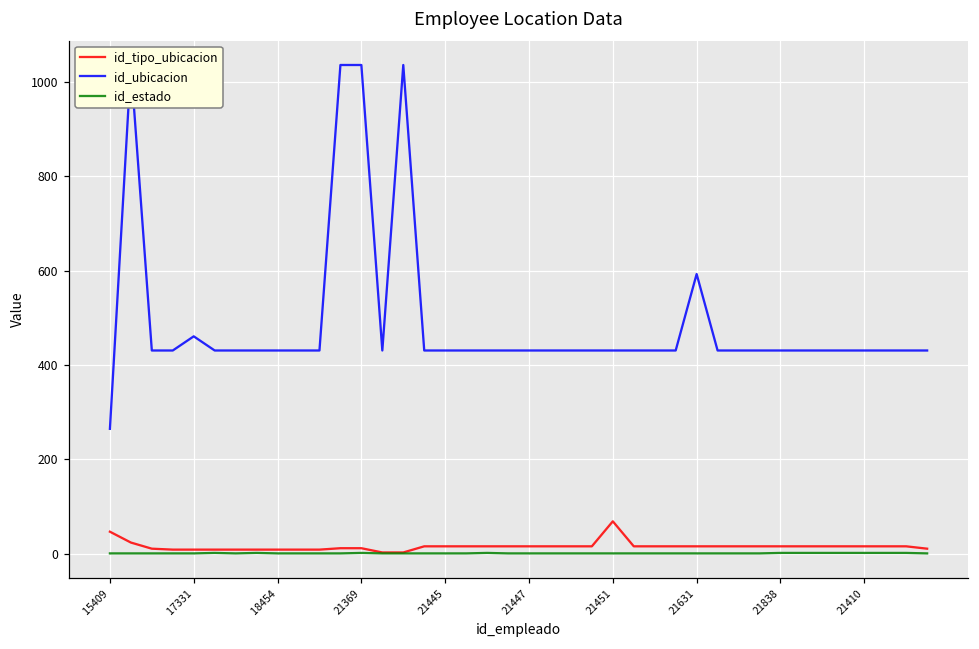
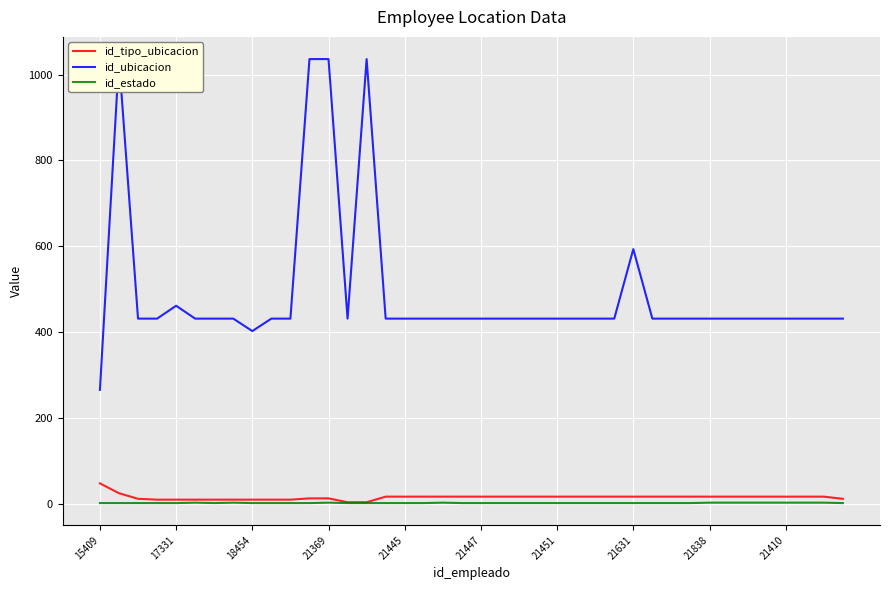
  {
    "id_tipo_ubicacion": {
      "15409": 50,
      "17331": 10,
      "18454": 10,
      "21369": 10,
      "21445": 20,
      "21447": 20,
-     "21451": 70,
+     "21451": 20,
      "21631": 20,
      "21838": 20,
      "21410": 20
    },
    "id_ubicacion": {
      "15409": 270,
      "17331": 460,
-     "18454": 430,
+     "18454": 400,
      "21369": 1040,
      "21445": 430,
      "21447": 430,
      "21451": 430,
      "21631": 590,
      "21838": 430,
      "21410": 430
    },
    "id_estado": {
      "15409": 0,
      "17331": 0,
      "18454": 0,
      "21369": 0,
      "21445": 0,
      "21447": 0,
      "21451": 0,
      "21631": 0,
      "21838": 0,
      "21410": 0
    }
  }
